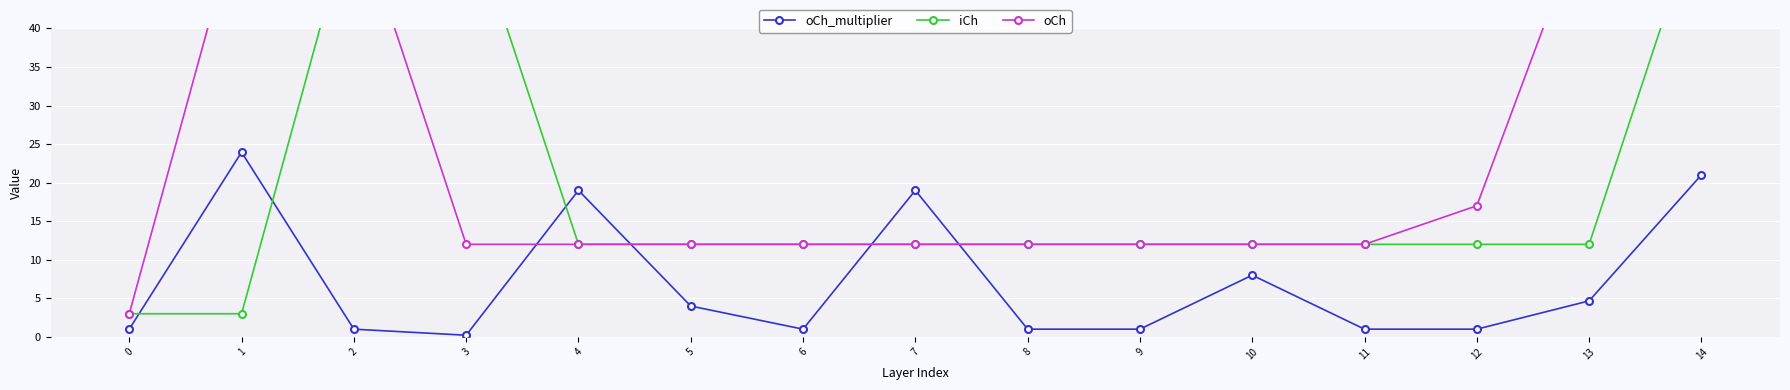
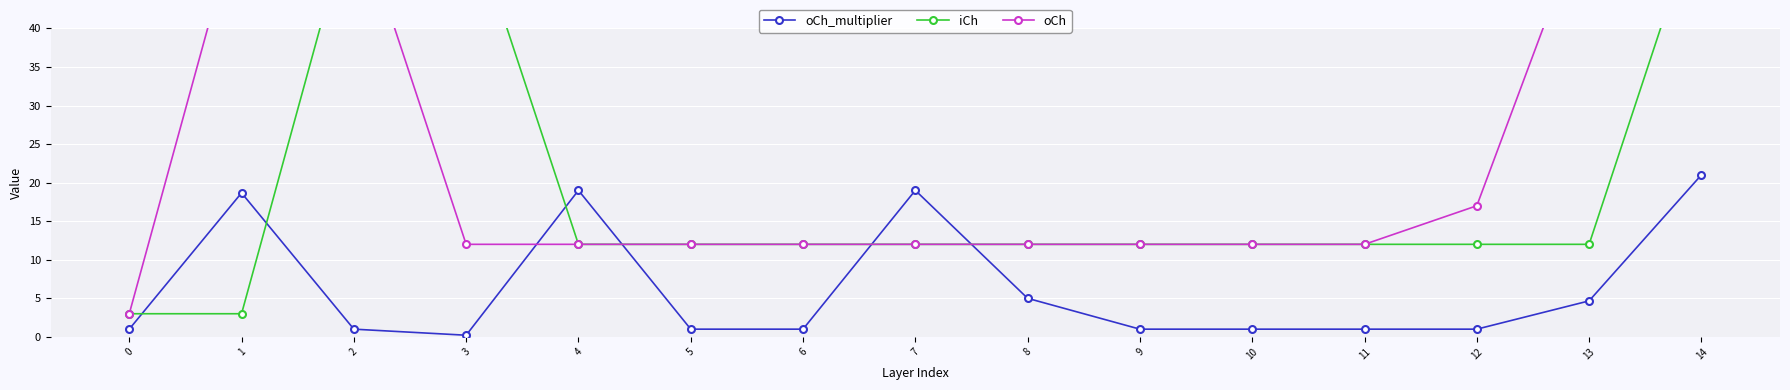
  {
    "oCh_multiplier": {
      "0": 1,
-     "1": 24,
+     "1": 19,
      "2": 1,
      "3": 0,
      "4": 19,
-     "5": 4,
+     "5": 1,
      "6": 1,
      "7": 19,
-     "8": 1,
+     "8": 5,
      "9": 1,
-     "10": 8,
+     "10": 1,
      "11": 1,
      "12": 1,
      "13": 5,
      "14": 21
    },
    "iCh": {
      "1": 3,
      "12": 12,
      "13": 12
    },
    "oCh": {
      "3": 12,
      "12": 17
    }
  }
